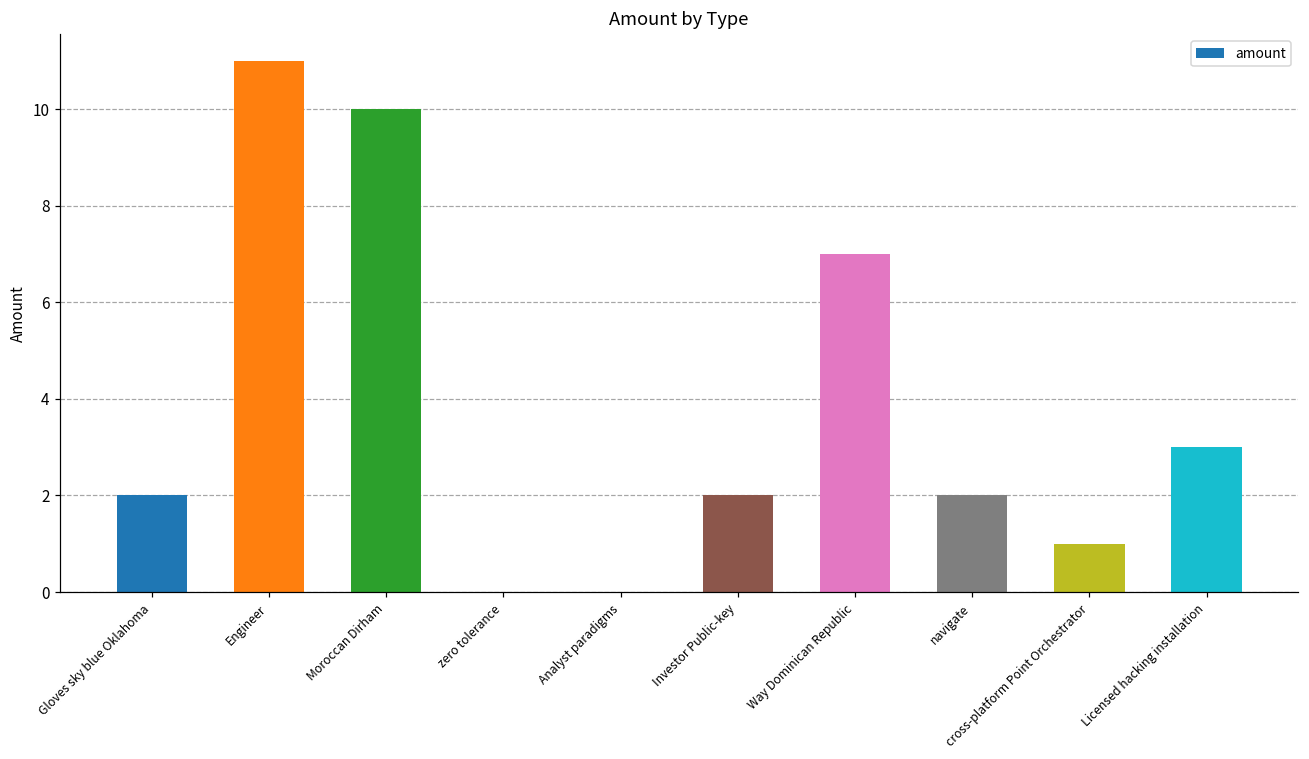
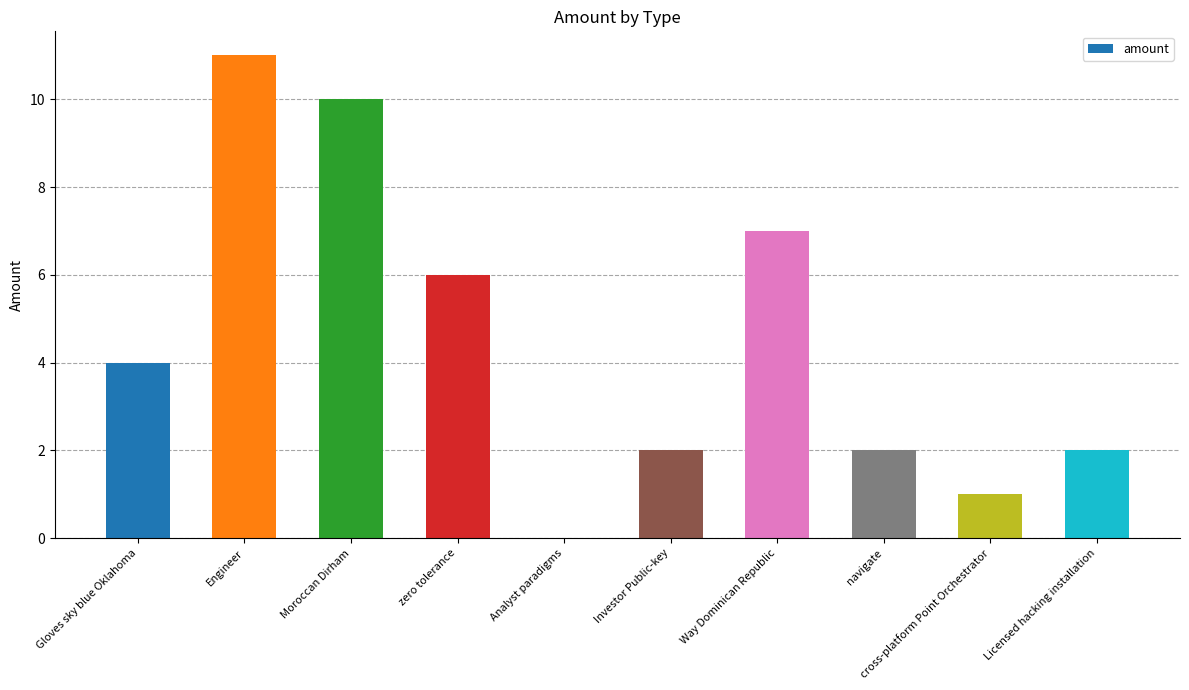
  {
-   "Gloves sky blue Oklahoma": 2,
+   "Gloves sky blue Oklahoma": 4,
    "Engineer": 11,
    "Moroccan Dirham": 10,
-   "zero tolerance": 0,
+   "zero tolerance": 6,
    "Analyst paradigms": 0,
    "Investor Public-key": 2,
    "Way Dominican Republic": 7,
    "navigate": 2,
    "cross-platform Point Orchestrator": 1,
-   "Licensed hacking installation": 3
+   "Licensed hacking installation": 2
  }
